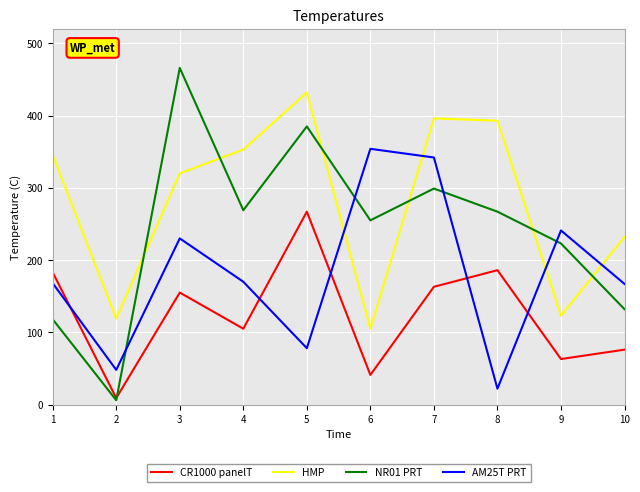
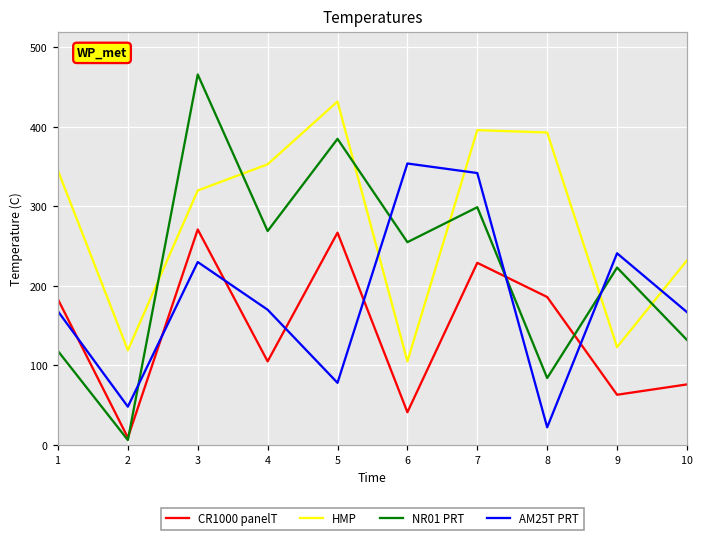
  {
    "CR1000 panelT": {
      "1": 180,
-     "3": 160,
+     "3": 270,
      "4": 110,
      "5": 270,
      "6": 40,
-     "7": 160,
+     "7": 230,
      "8": 190,
      "9": 60,
      "10": 80
    },
    "HMP": {
      "1": 350,
      "2": 120,
      "3": 320,
      "4": 350,
      "5": 430,
      "6": 110,
      "7": 400,
      "8": 390,
      "9": 120,
      "10": 230
    },
    "NR01 PRT": {
      "1": 120,
      "3": 470,
      "4": 270,
      "5": 390,
      "6": 260,
      "7": 300,
-     "8": 270,
+     "8": 80,
      "9": 220,
      "10": 130
    },
    "AM25T PRT": {
      "1": 170,
      "2": 50,
      "3": 230,
      "4": 170,
      "5": 80,
      "6": 350,
      "7": 340,
      "8": 20,
      "9": 240,
      "10": 170
    }
  }
